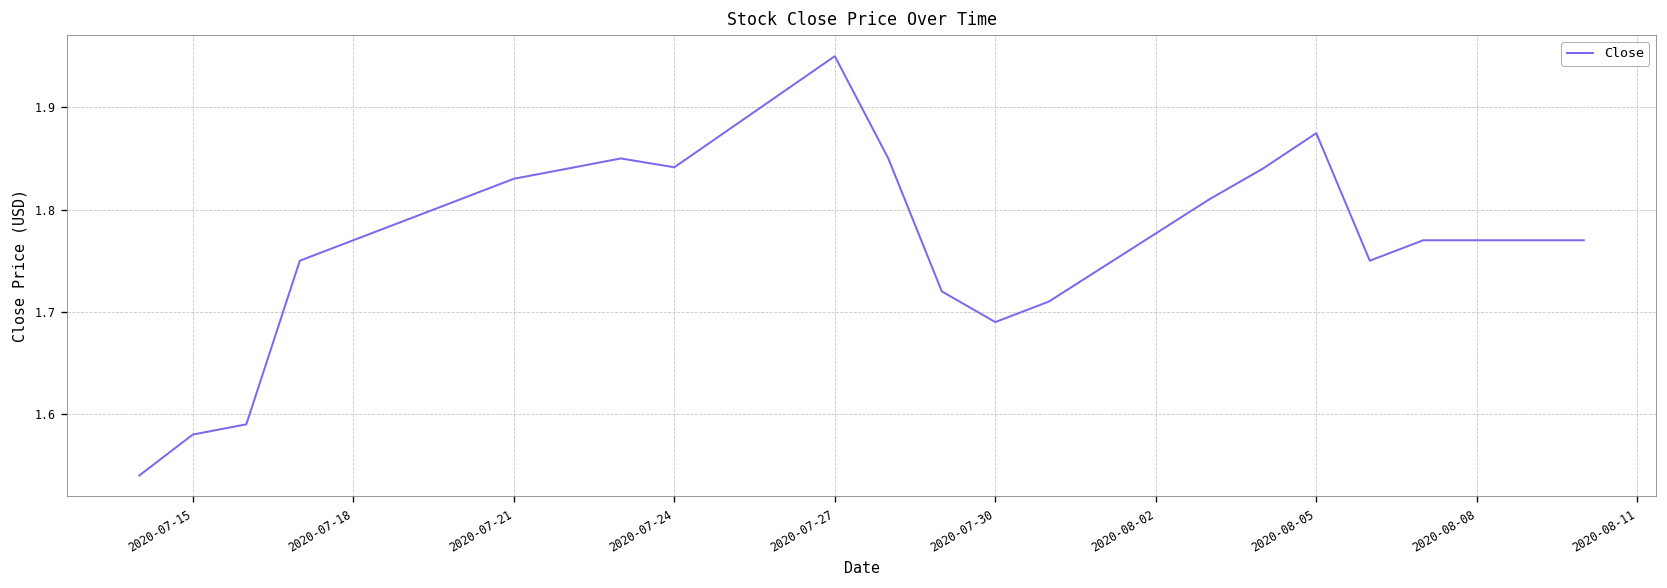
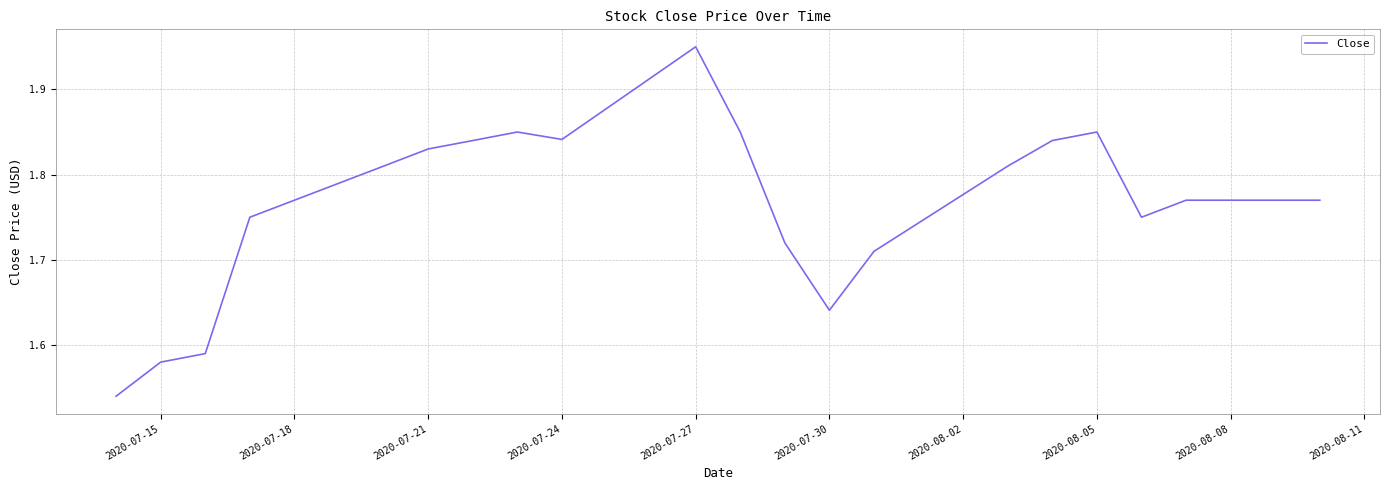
  {
    "2020-07-15": 1.58,
    "2020-07-21": 1.83,
    "2020-07-24": 1.84,
    "2020-07-27": 1.95,
-   "2020-07-30": 1.69,
-   "2020-08-05": 1.87
+   "2020-07-30": 1.64,
+   "2020-08-05": 1.85
  }
